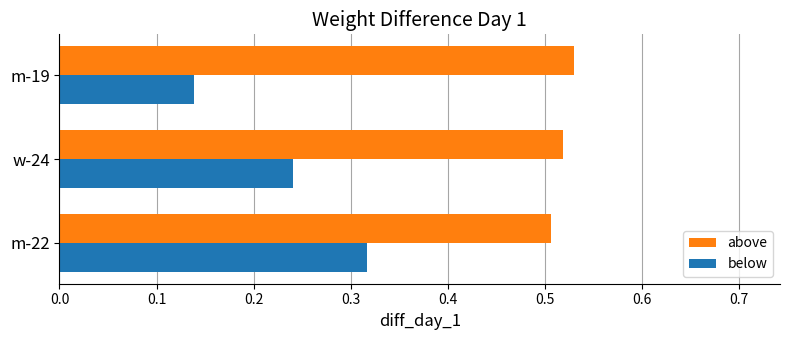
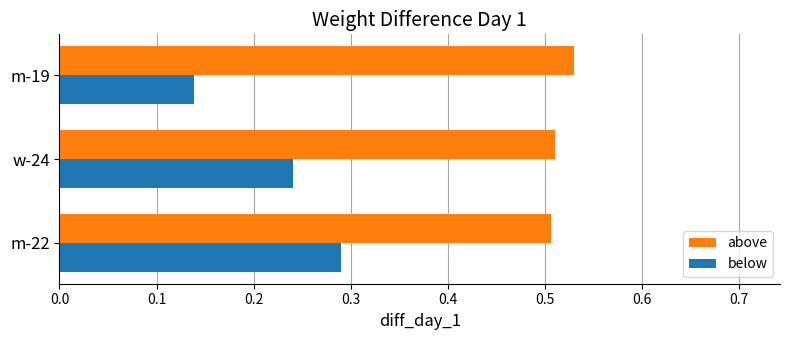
  {
    "above": {
      "m-19": 0.53,
-     "w-24": 0.52,
+     "w-24": 0.51,
      "m-22": 0.51
    },
    "below": {
      "m-19": 0.14,
      "w-24": 0.24,
-     "m-22": 0.32
+     "m-22": 0.29
    }
  }
